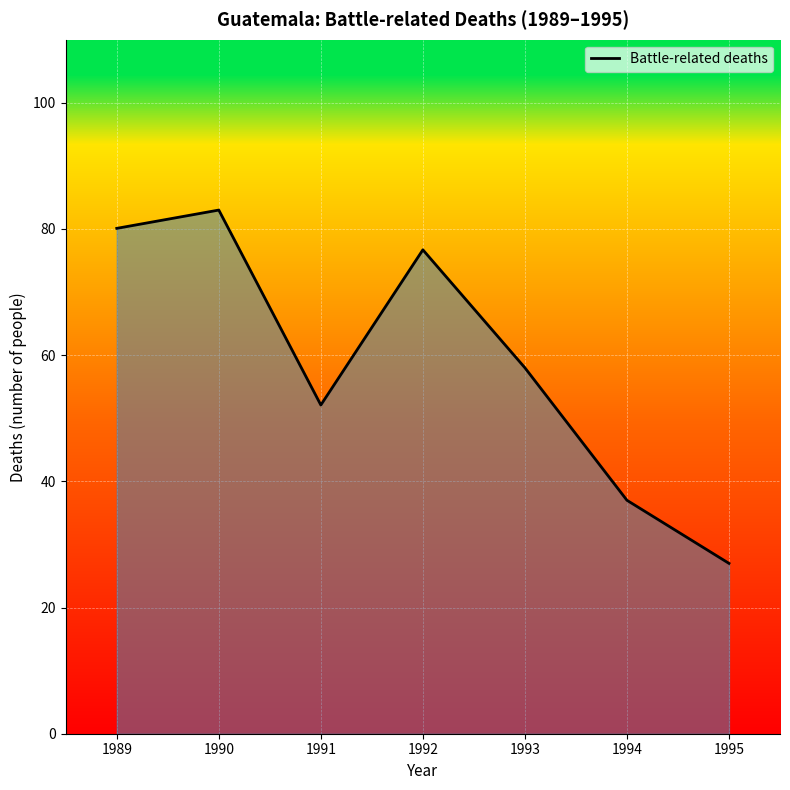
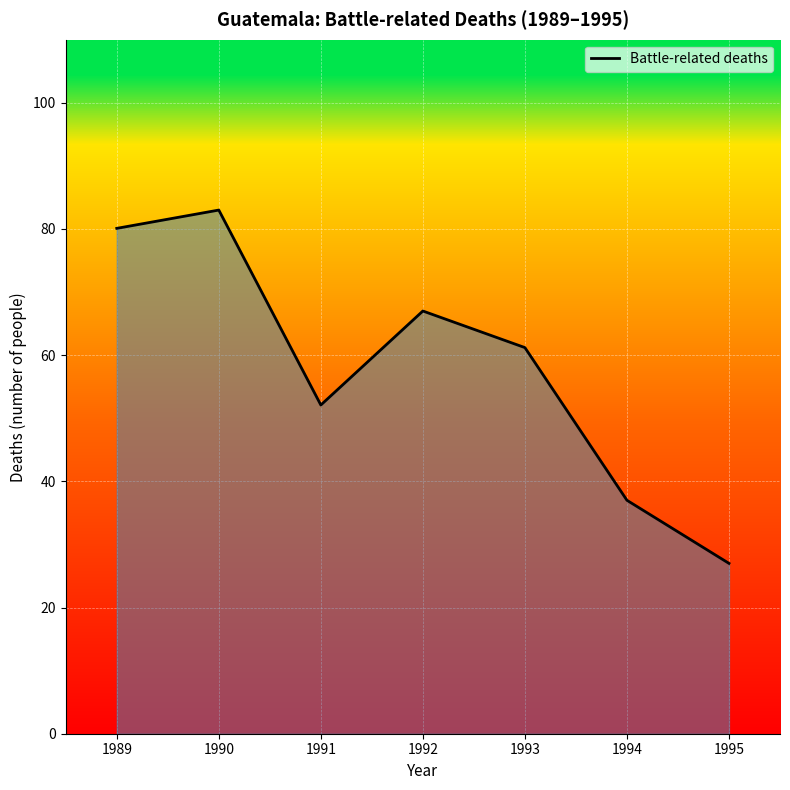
  {
    "1989": 80,
    "1990": 83,
    "1991": 52,
-   "1992": 77,
-   "1993": 58,
+   "1992": 67,
+   "1993": 61,
    "1994": 37,
    "1995": 27
  }
